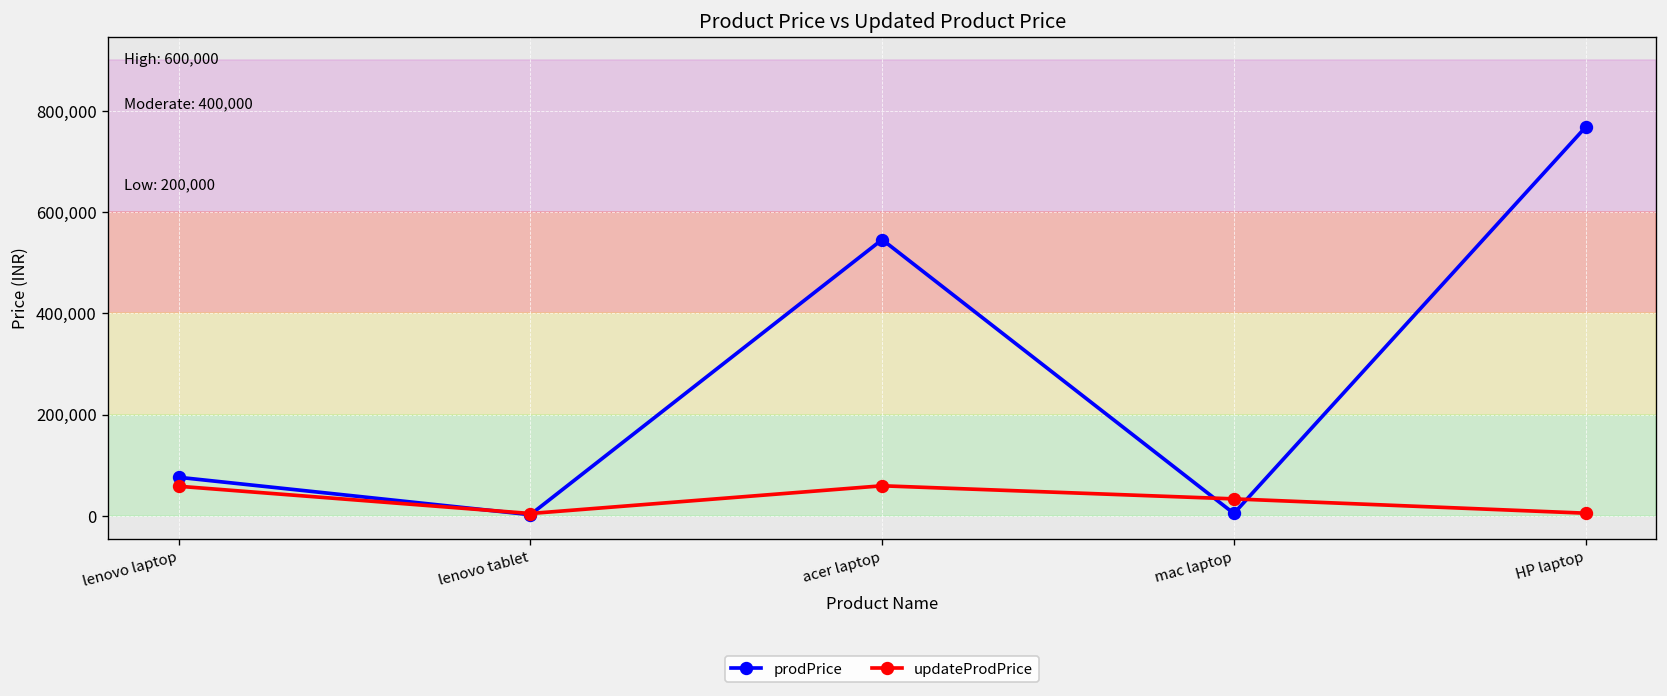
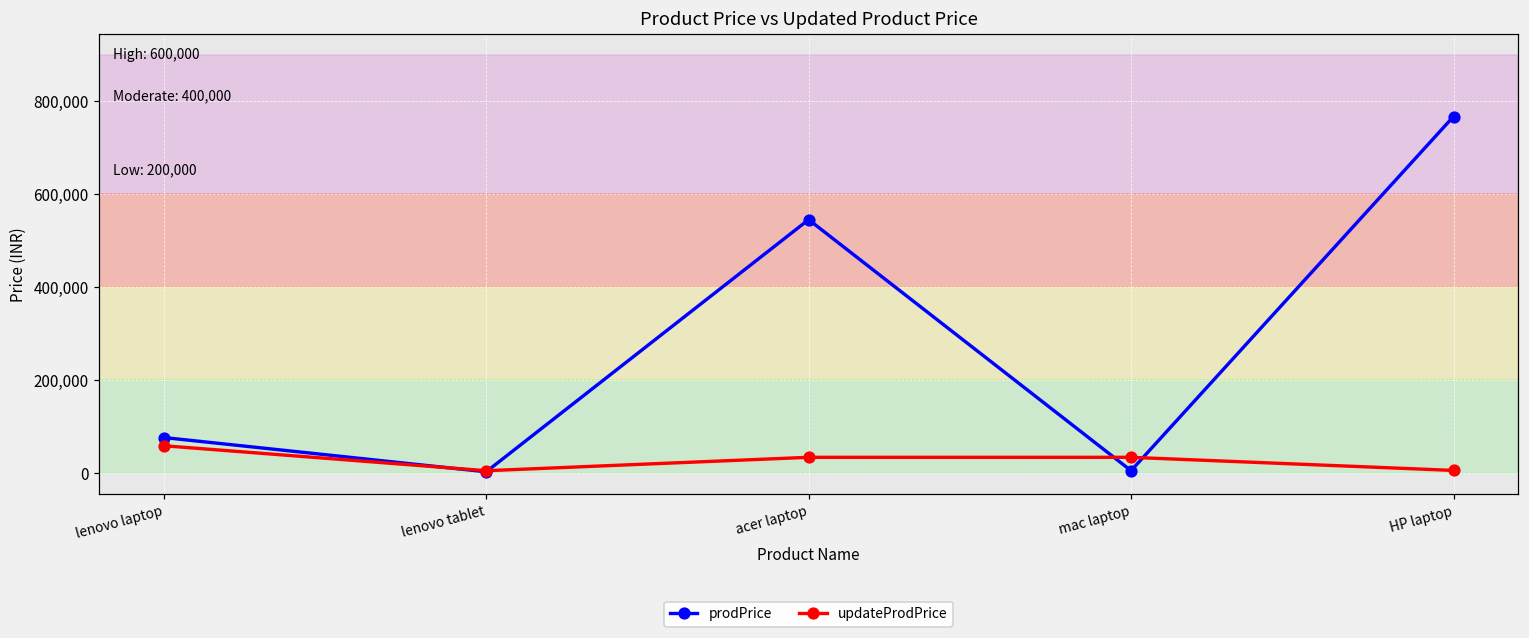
  {
    "prodPrice": {
      "lenovo laptop": "80,000",
      "acer laptop": "550,000",
      "mac laptop": "0",
      "HP laptop": "770,000"
    },
    "updateProdPrice": {
      "lenovo laptop": "60,000",
-     "acer laptop": "60,000",
+     "acer laptop": "30,000",
      "mac laptop": "30,000",
      "HP laptop": "10,000"
    }
  }
